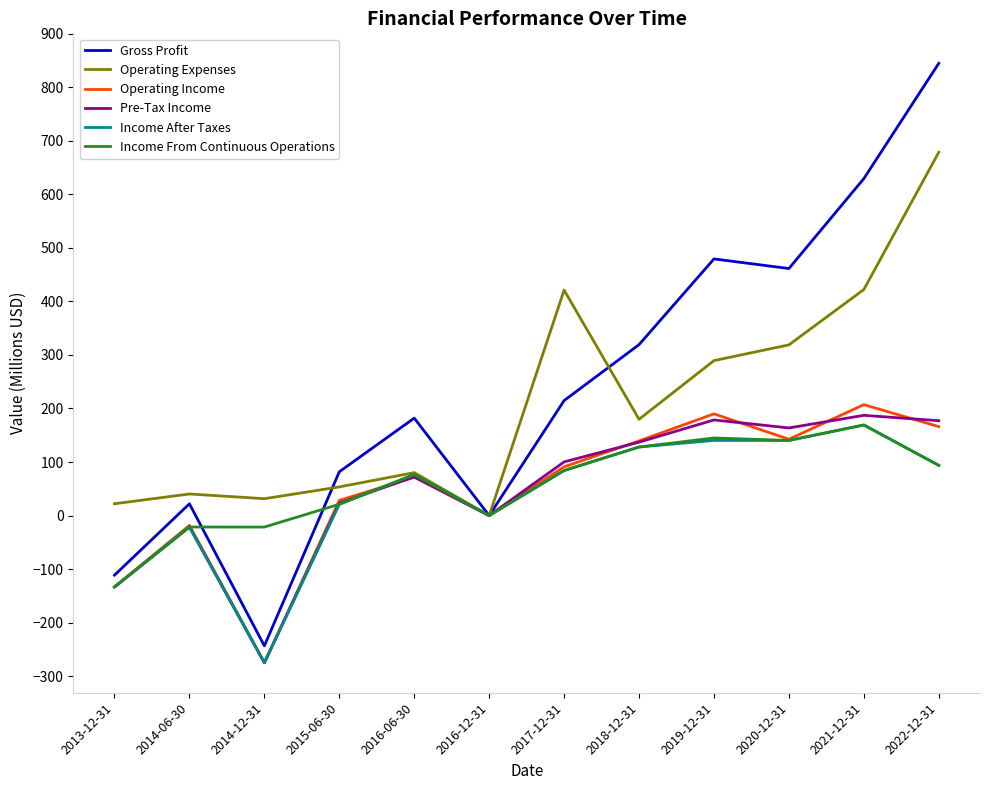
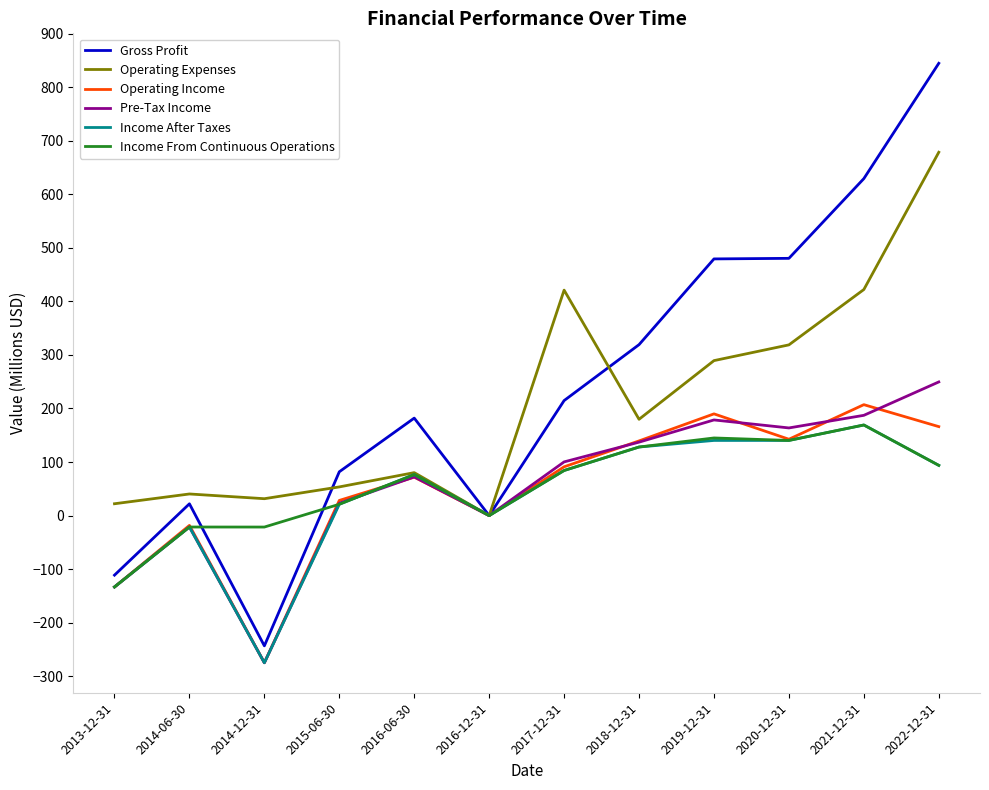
  {
    "Gross Profit": {
      "2013-12-31": -110,
      "2014-06-30": 20,
      "2014-12-31": -240,
      "2015-06-30": 80,
      "2016-06-30": 180,
      "2017-12-31": 210,
      "2018-12-31": 320,
      "2019-12-31": 480,
-     "2020-12-31": 460,
+     "2020-12-31": 480,
      "2021-12-31": 630,
      "2022-12-31": 840
    },
    "Operating Expenses": {
      "2013-12-31": 20,
      "2014-06-30": 40,
      "2014-12-31": 30,
      "2015-06-30": 50,
      "2017-12-31": 420,
      "2018-12-31": 180,
      "2019-12-31": 290,
      "2020-12-31": 320,
      "2021-12-31": 420,
      "2022-12-31": 680
    },
    "Operating Income": {
      "2015-06-30": 30,
      "2017-12-31": 90,
      "2019-12-31": 190,
      "2021-12-31": 210,
      "2022-12-31": 170
    },
    "Pre-Tax Income": {
      "2017-12-31": 100,
      "2019-12-31": 180,
      "2020-12-31": 160,
      "2021-12-31": 190,
-     "2022-12-31": 180
+     "2022-12-31": 250
    },
    "Income From Continuous Operations": {
      "2014-12-31": -20
    }
  }
